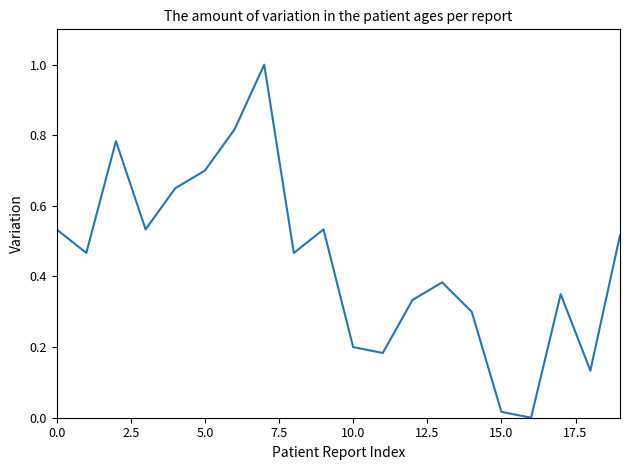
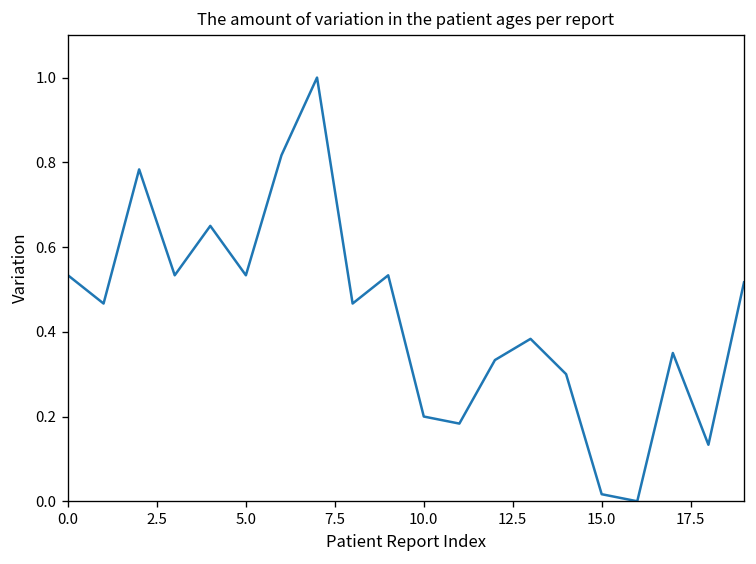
  {
    "0.0": 0.53,
-   "5.0": 0.70,
+   "5.0": 0.53,
    "10.0": 0.20,
    "15.0": 0.02
  }
